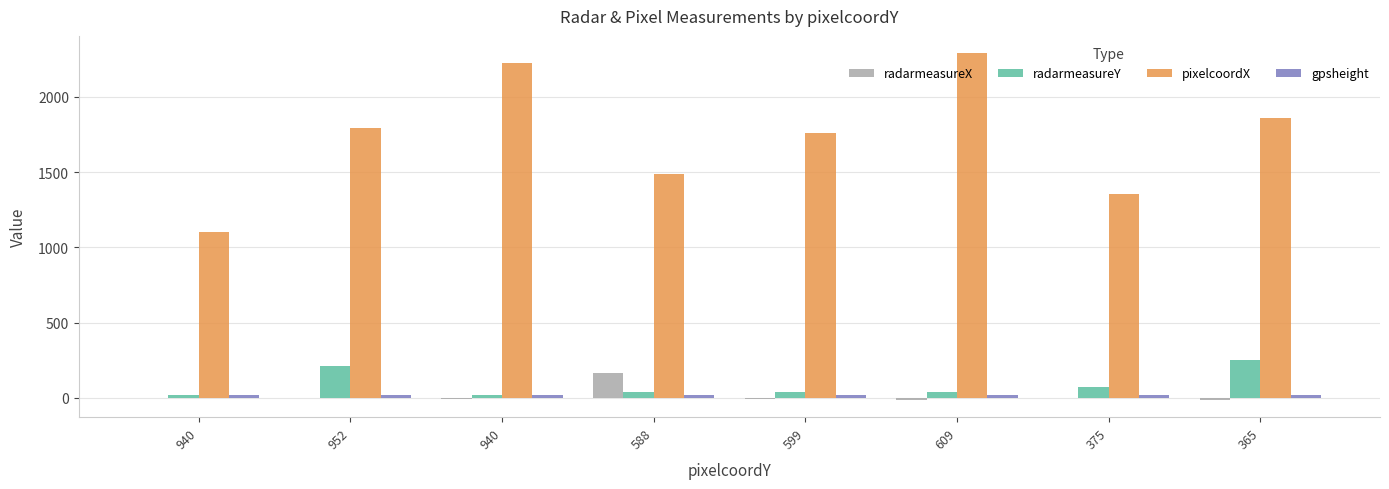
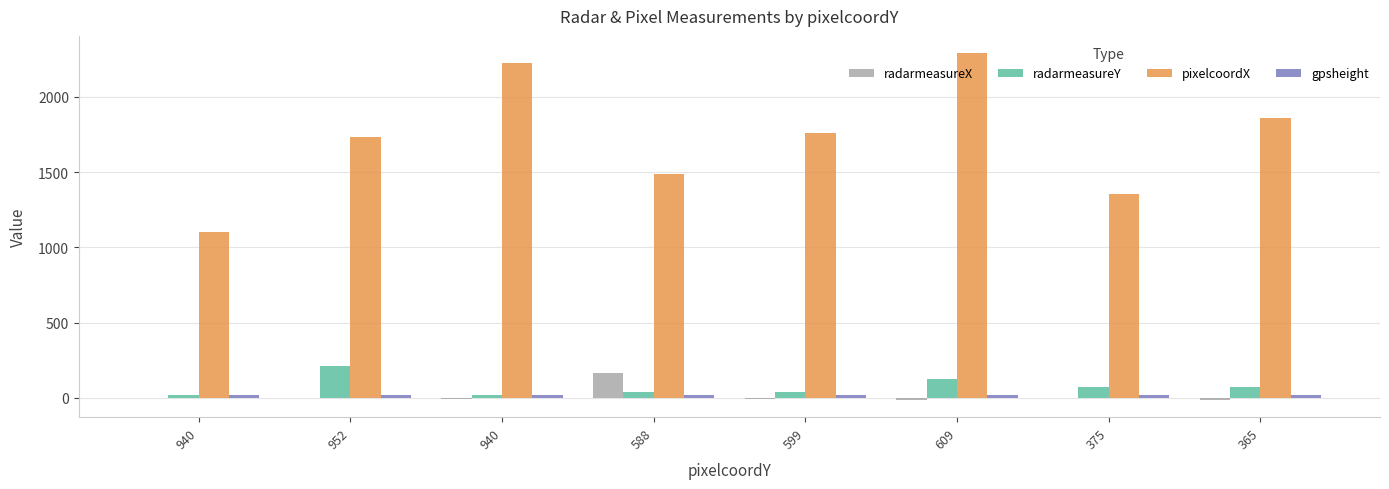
  {
    "radarmeasureX": {
      "588": 160
    },
    "radarmeasureY": {
      "952": 210,
      "588": 40,
      "599": 40,
-     "609": 40,
+     "609": 130,
      "375": 70,
-     "365": 250
+     "365": 70
    },
    "pixelcoordX": {
-     "952": 1800,
+     "952": 1730,
      "588": 1490,
      "599": 1760,
      "609": 2290,
      "375": 1350,
      "365": 1860
    }
  }
